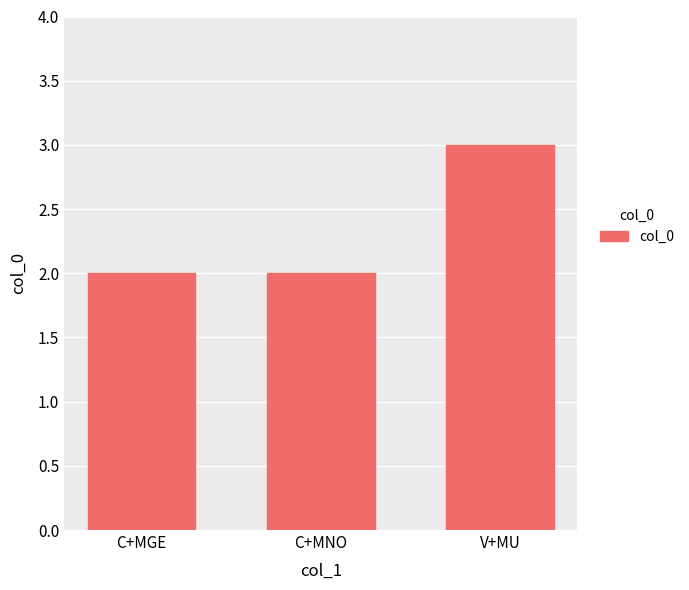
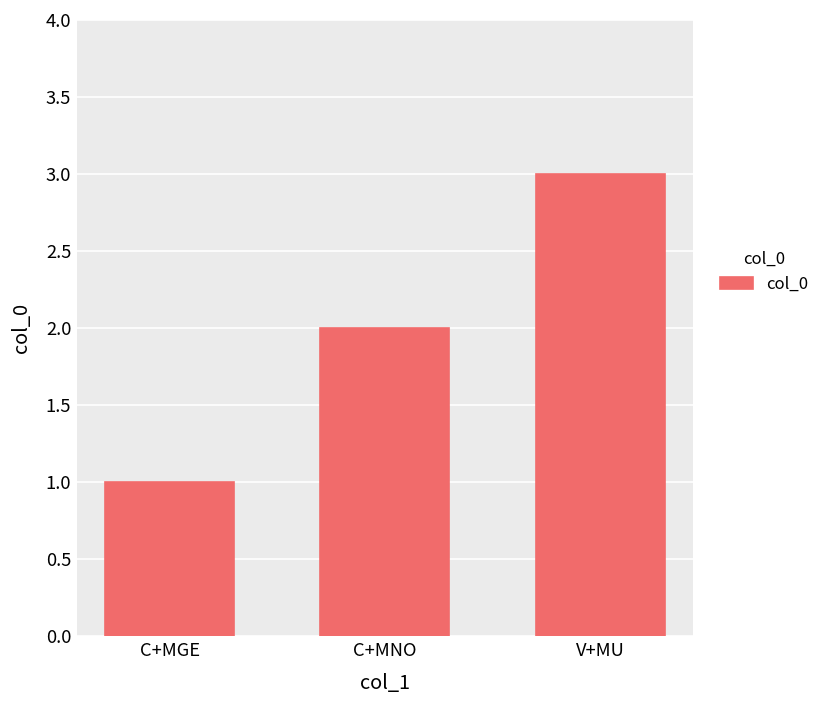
  {
-   "C+MGE": 2,
+   "C+MGE": 1,
    "C+MNO": 2,
    "V+MU": 3
  }
